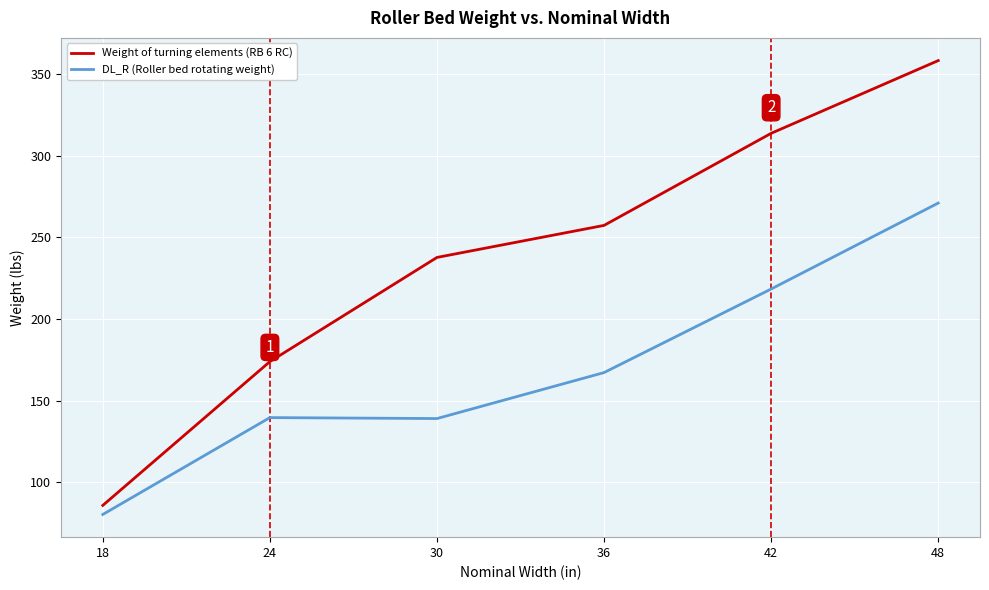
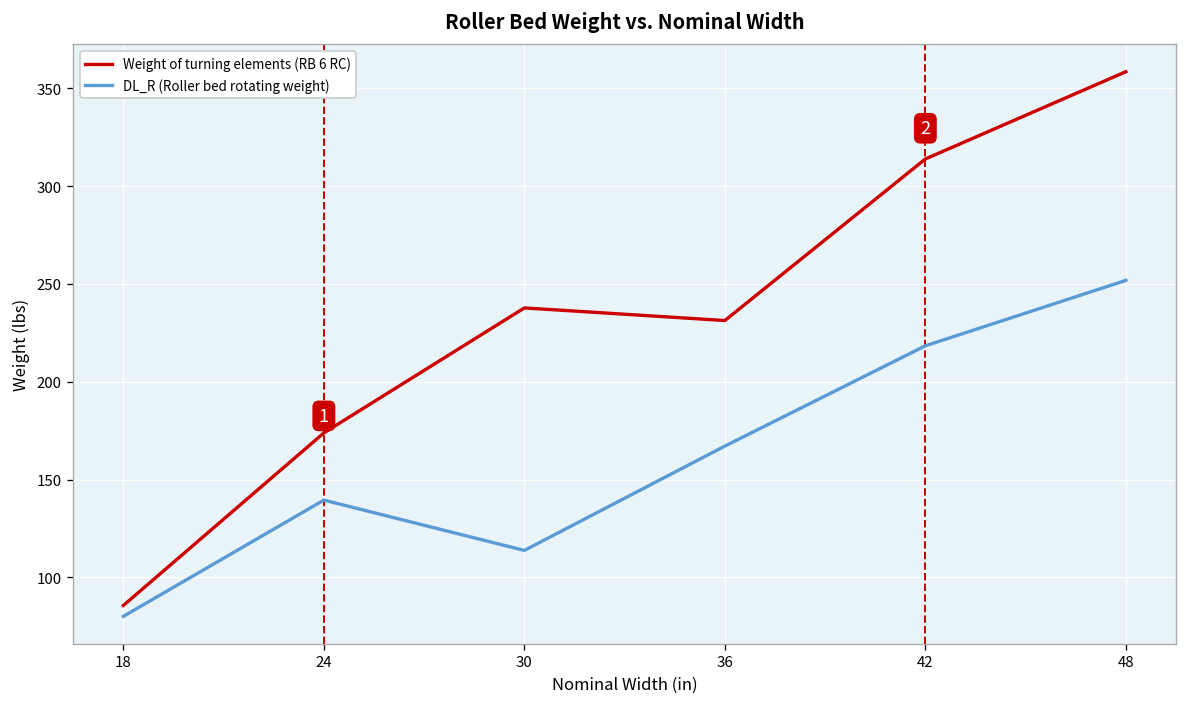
  {
    "Weight of turning elements (RB 6 RC)": {
      "18": 86,
      "30": 238,
-     "36": 257,
+     "36": 231,
      "48": 359
    },
    "DL_R (Roller bed rotating weight)": {
      "18": 80,
      "24": 140,
-     "30": 139,
+     "30": 114,
      "36": 167,
      "42": 218,
-     "48": 271
+     "48": 252
    }
  }
